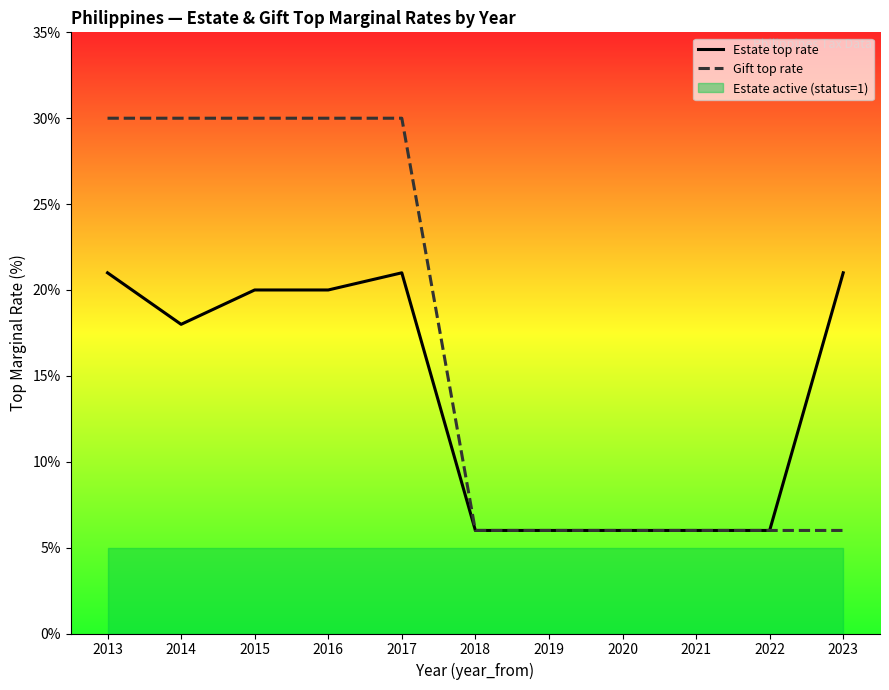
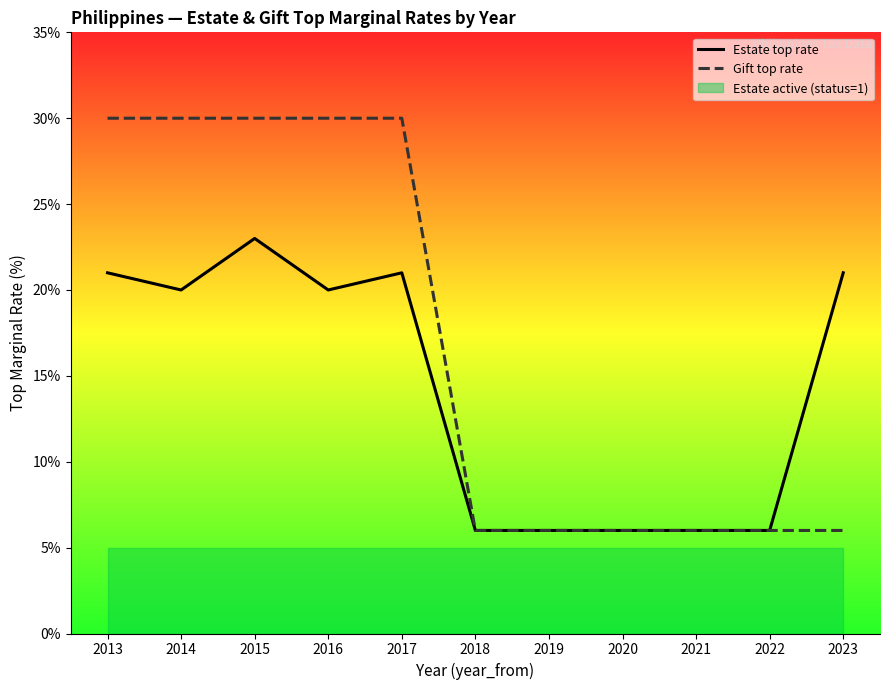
  {
    "Estate top rate": {
      "2013": "21%",
-     "2014": "18%",
-     "2015": "20%",
+     "2014": "20%",
+     "2015": "23%",
      "2016": "20%",
      "2017": "21%",
      "2023": "21%"
    },
    "Gift top rate": {
      "2013": "30%",
      "2014": "30%",
      "2015": "30%",
      "2016": "30%",
      "2017": "30%",
      "2023": "6%"
    },
    "Estate active (status=1)": {
      "2013": "5%",
      "2014": "5%",
      "2015": "5%",
      "2016": "5%",
      "2017": "5%",
      "2018": "5%",
      "2019": "5%",
      "2020": "5%",
      "2021": "5%",
      "2022": "5%",
      "2023": "5%"
    }
  }
